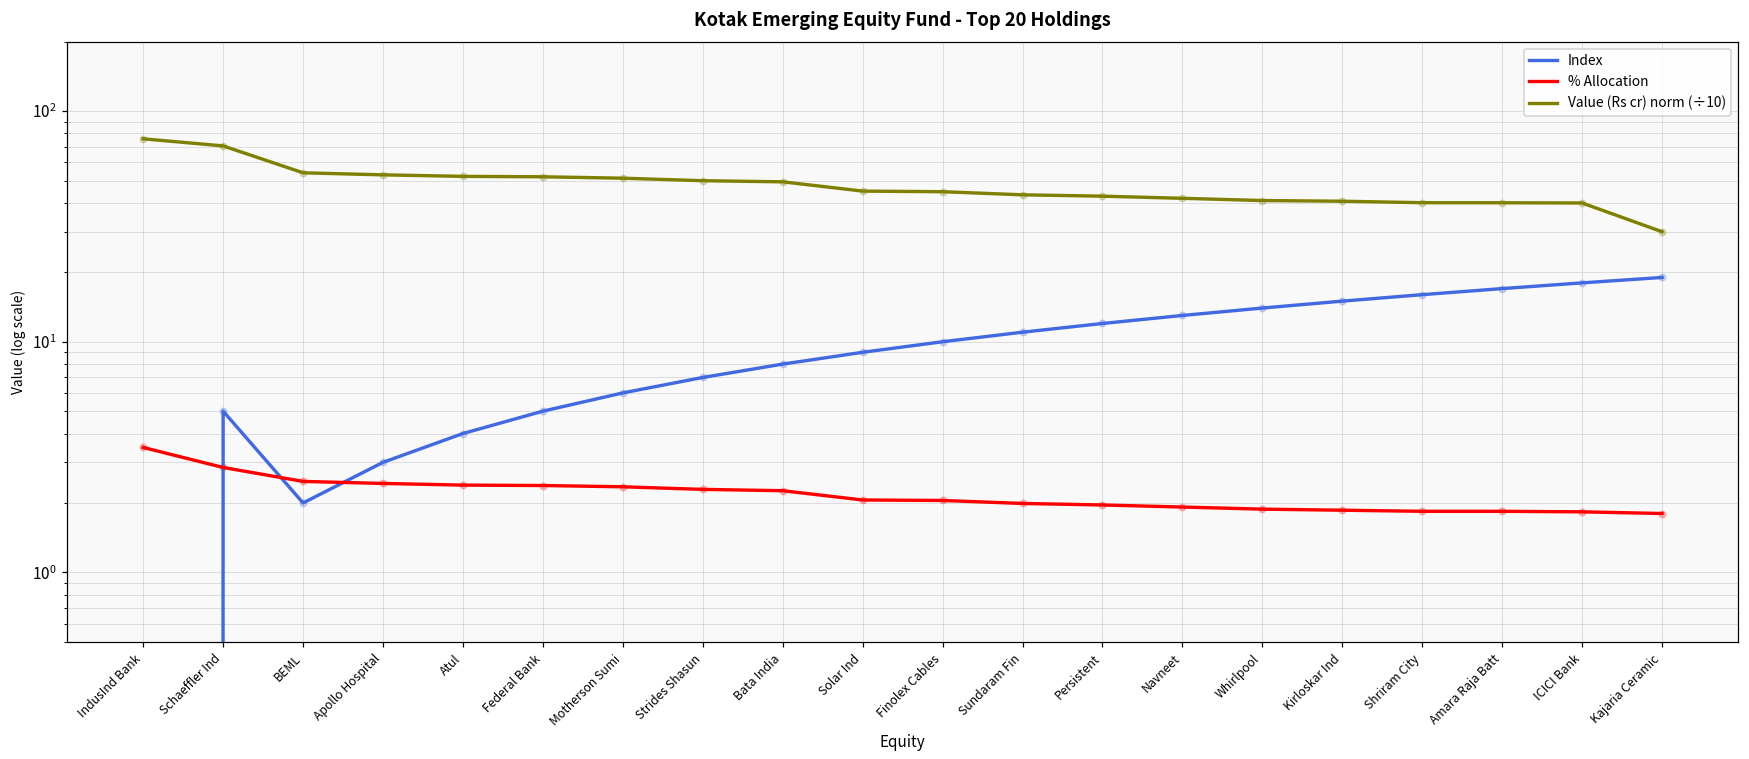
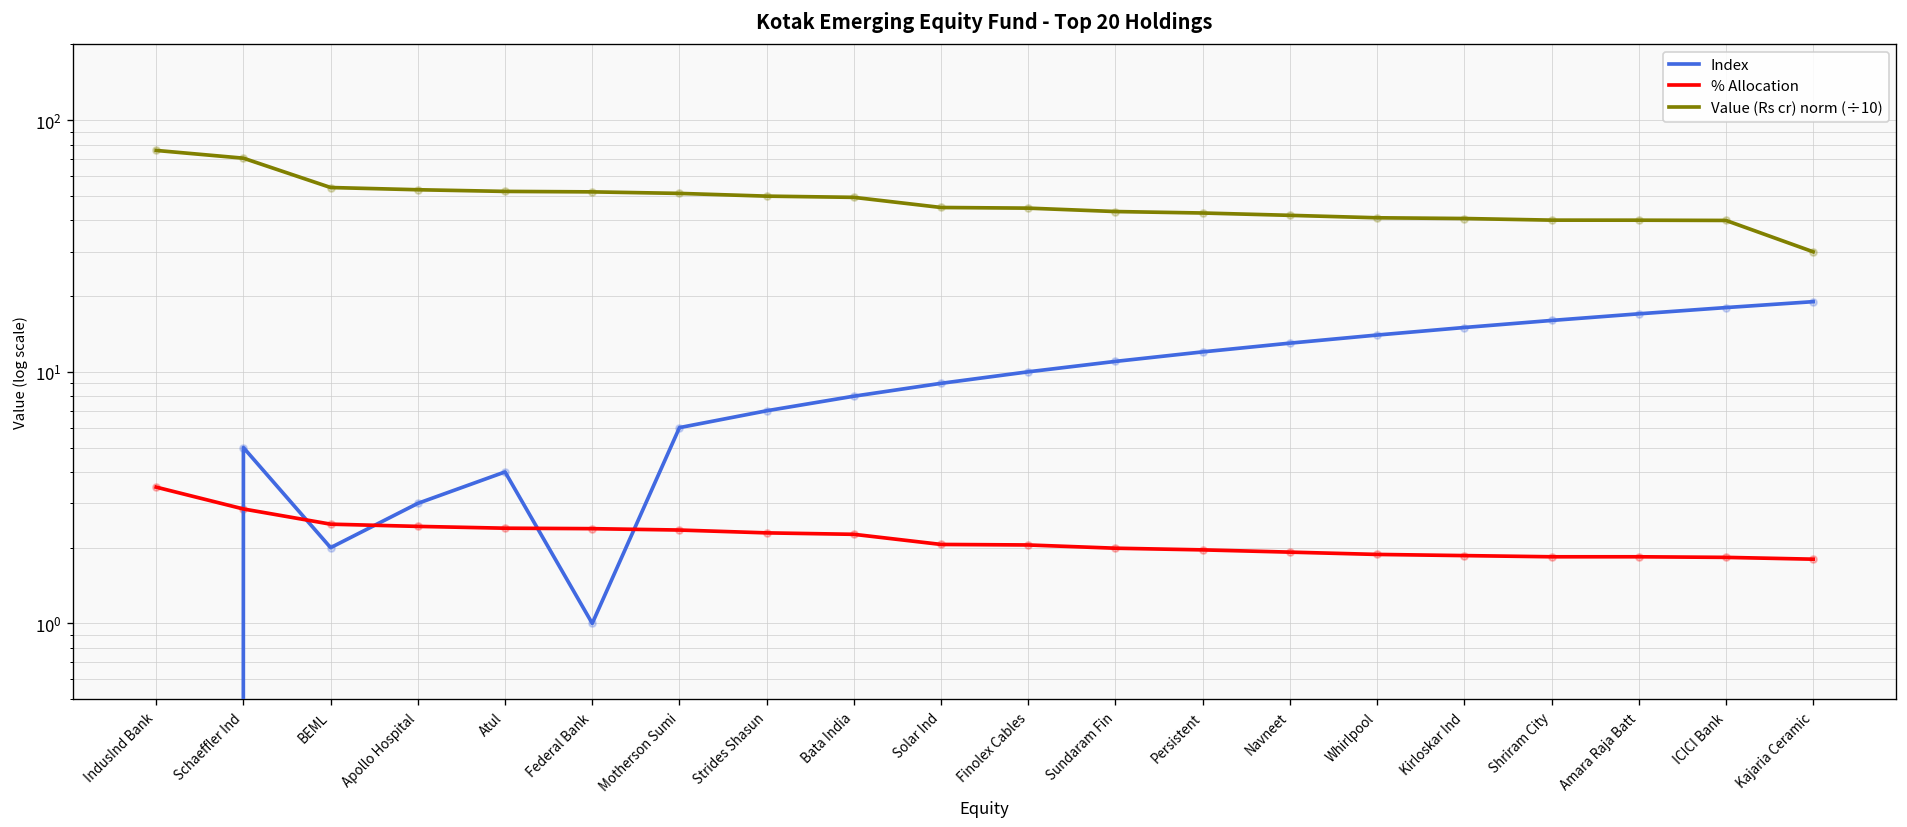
  {
    "Index": {
      "Schaeffler Ind": 5,
      "BEML": 2,
      "Apollo Hospital": 3,
      "Atul": 4,
-     "Federal Bank": 5,
+     "Federal Bank": 1,
      "Motherson Sumi": 6,
      "Strides Shasun": 7,
      "Bata India": 8,
      "Solar Ind": 9,
      "Finolex Cables": 10,
      "Sundaram Fin": 11,
      "Persistent": 12,
      "Navneet": 13,
      "Whirlpool": 14,
      "Kirloskar Ind": 15,
      "Shriram City": 16,
      "Amara Raja Batt": 17,
      "ICICI Bank": 18,
      "Kajaria Ceramic": 19
    },
    "% Allocation": {
      "IndusInd Bank": 3.5,
      "Schaeffler Ind": 2.9,
      "BEML": 2.5,
      "Apollo Hospital": 2.4,
      "Atul": 2.4,
      "Federal Bank": 2.4,
      "Motherson Sumi": 2.4,
      "Strides Shasun": 2.3,
      "Bata India": 2.3,
      "Solar Ind": 2.1,
      "Finolex Cables": 2,
      "Sundaram Fin": 2,
      "Persistent": 2,
      "Navneet": 1.9,
      "Whirlpool": 1.9,
      "Kirloskar Ind": 1.9,
      "Shriram City": 1.8,
      "Amara Raja Batt": 1.8,
      "ICICI Bank": 1.8,
      "Kajaria Ceramic": 1.8
    },
    "Value (Rs cr) norm (÷10)": {
      "IndusInd Bank": 76,
      "Schaeffler Ind": 71,
      "BEML": 54,
      "Apollo Hospital": 53,
      "Atul": 52,
      "Federal Bank": 52,
      "Motherson Sumi": 51,
      "Strides Shasun": 50,
      "Bata India": 49,
      "Solar Ind": 45,
      "Finolex Cables": 45,
      "Sundaram Fin": 43,
      "Persistent": 43,
      "Navneet": 42,
      "Whirlpool": 41,
      "Kirloskar Ind": 41,
      "Shriram City": 40,
      "Amara Raja Batt": 40,
      "ICICI Bank": 40,
      "Kajaria Ceramic": 30
    }
  }
